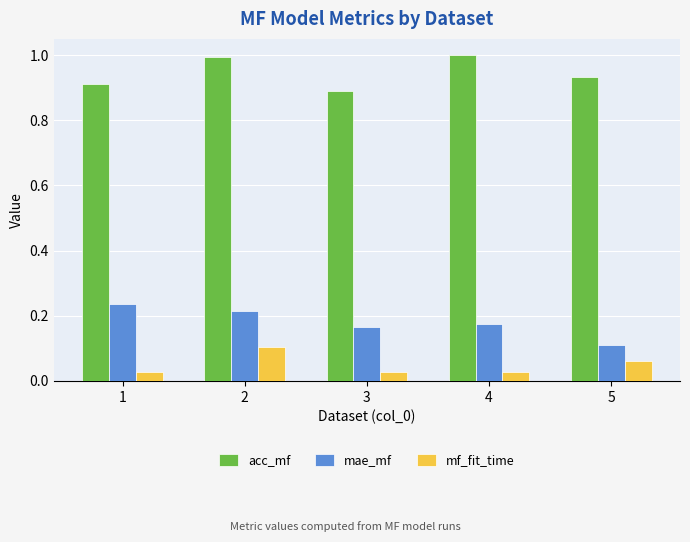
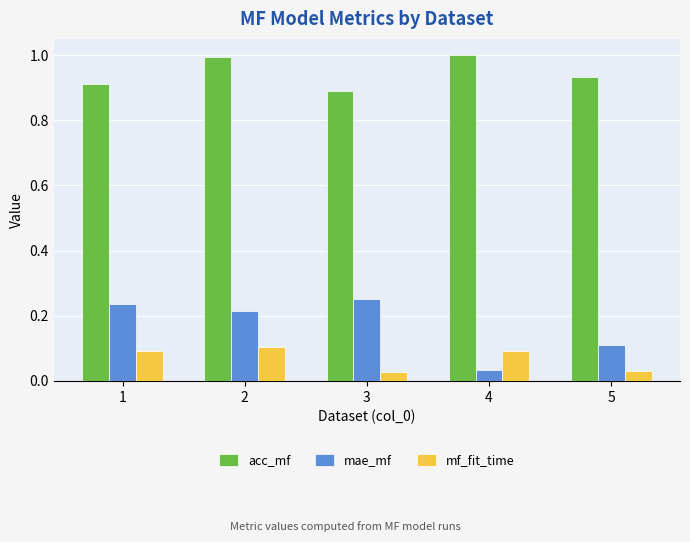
  {
    "acc_mf": {
      "1": 0.91,
      "2": 0.99,
      "3": 0.89,
      "4": 1.00,
      "5": 0.93
    },
    "mae_mf": {
      "1": 0.24,
      "2": 0.21,
-     "3": 0.17,
-     "4": 0.17,
+     "3": 0.25,
+     "4": 0.03,
      "5": 0.11
    },
    "mf_fit_time": {
-     "1": 0.03,
+     "1": 0.09,
      "2": 0.10,
      "3": 0.03,
-     "4": 0.03,
-     "5": 0.06
+     "4": 0.09,
+     "5": 0.03
    }
  }
